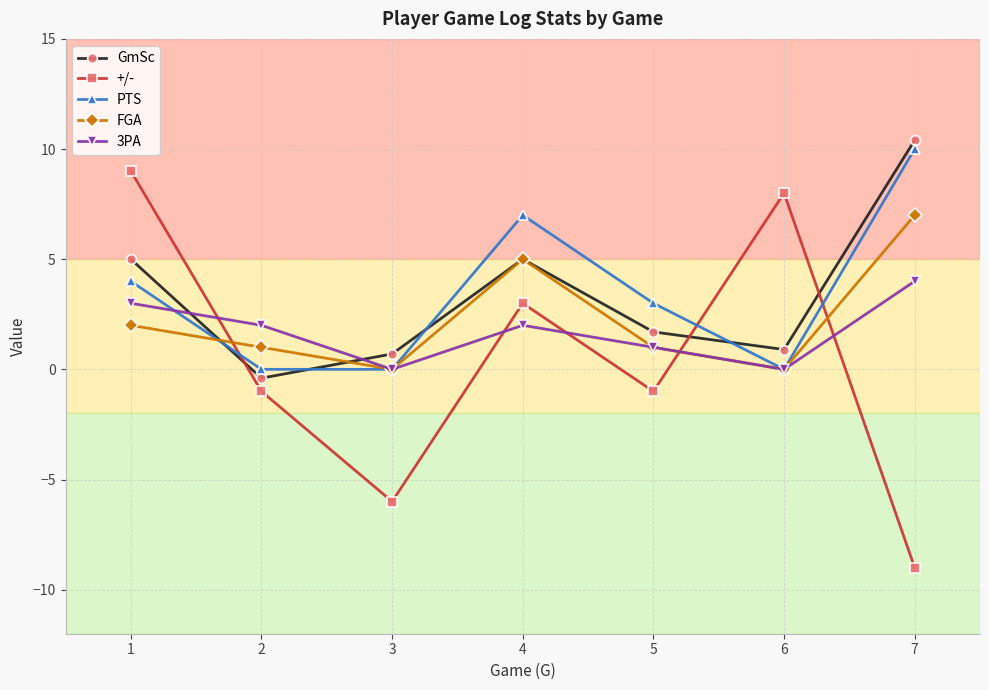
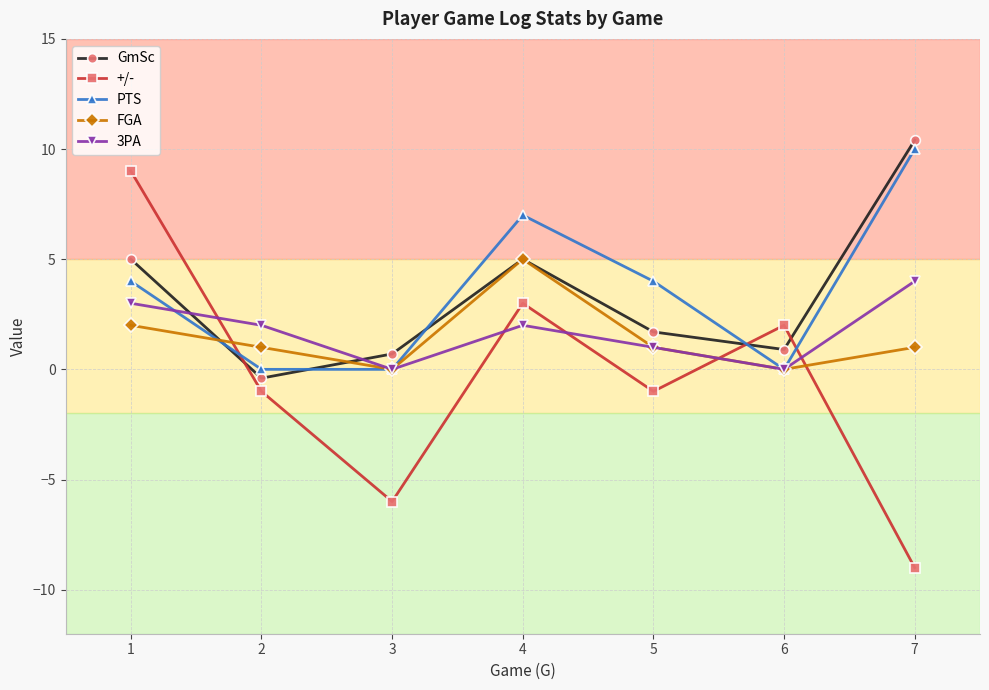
  {
    "GmSc": {
      "1": 5,
      "2": -0.4,
      "3": 0.7,
      "5": 1.7,
      "6": 1,
      "7": 10.4
    },
    "+/-": {
      "1": 9,
      "2": -1,
      "3": -6,
      "4": 3,
      "5": -1,
-     "6": 8,
+     "6": 2,
      "7": -9
    },
    "PTS": {
      "1": 4,
      "2": 0,
      "4": 7,
-     "5": 3,
+     "5": 4,
      "7": 10
    },
    "FGA": {
      "1": 2,
      "2": 1,
-     "7": 7
+     "7": 1
    },
    "3PA": {
      "1": 3,
      "2": 2,
      "4": 2,
      "7": 4
    }
  }
